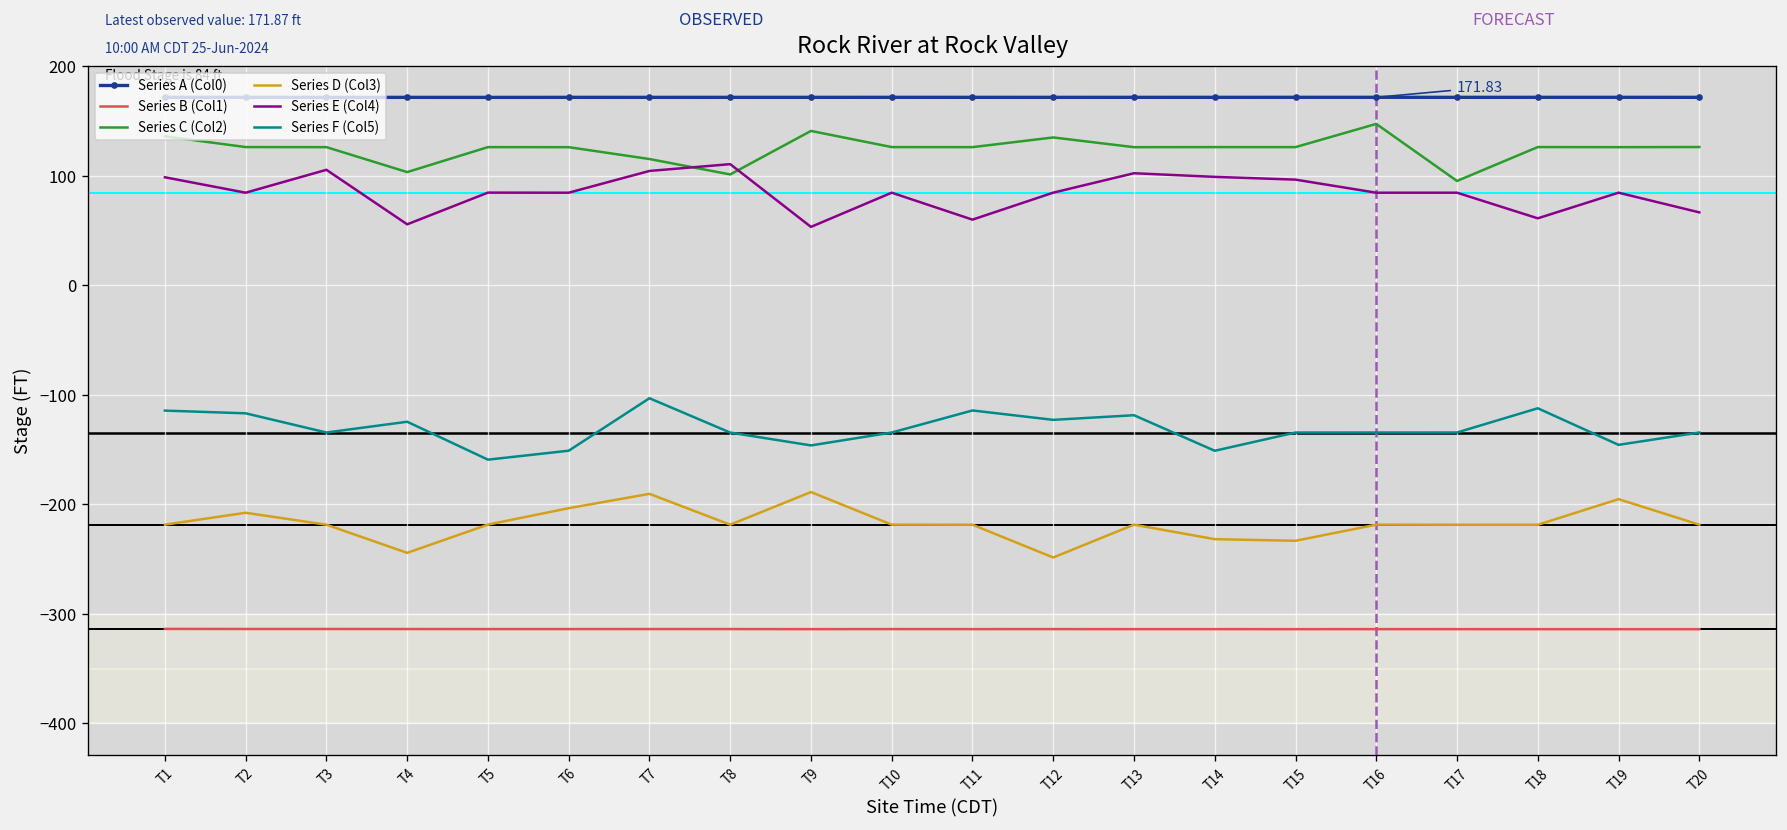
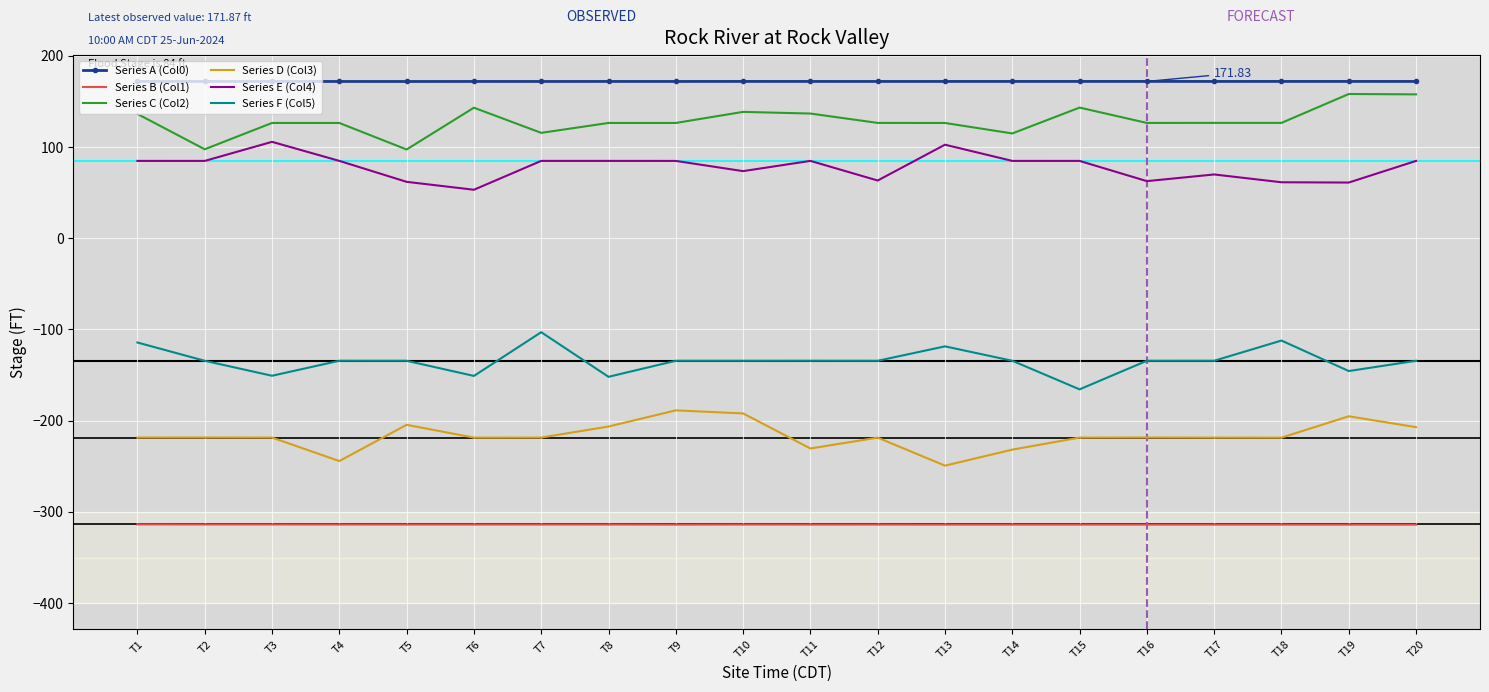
  {
    "Series A (Col0)": {
      "T4": 170,
      "T5": 170,
      "T6": 170,
      "T7": 170,
      "T8": 170,
      "T9": 170,
      "T10": 170,
      "T11": 170,
      "T12": 170,
      "T13": 170,
      "T14": 170,
      "T15": 170,
      "T16": 170,
      "T18": 170,
      "T19": 170,
      "T20": 170
    },
    "Series B (Col1)": {
      "T1": -310,
      "T2": -310,
      "T3": -310,
      "T4": -310,
      "T5": -310,
      "T6": -310,
      "T7": -310,
      "T8": -310,
      "T9": -310,
      "T10": -310,
      "T11": -310,
      "T12": -310,
      "T13": -310,
      "T14": -310,
      "T15": -310,
      "T16": -310,
      "T17": -310,
      "T18": -310,
      "T19": -310,
      "T20": -310
    },
    "Series C (Col2)": {
      "T1": 140,
-     "T2": 130,
+     "T2": 100,
      "T3": 130,
-     "T4": 100,
-     "T5": 130,
-     "T6": 130,
+     "T4": 130,
+     "T5": 100,
+     "T6": 140,
      "T7": 120,
-     "T8": 100,
-     "T9": 140,
-     "T10": 130,
-     "T11": 130,
-     "T12": 140,
+     "T8": 130,
+     "T9": 130,
+     "T10": 140,
+     "T11": 140,
+     "T12": 130,
      "T13": 130,
-     "T14": 130,
-     "T15": 130,
-     "T16": 150,
-     "T17": 100,
+     "T14": 110,
+     "T15": 140,
+     "T16": 130,
+     "T17": 130,
      "T18": 130,
-     "T19": 130,
-     "T20": 130
+     "T19": 160,
+     "T20": 160
    },
    "Series D (Col3)": {
      "T1": -220,
-     "T2": -210,
+     "T2": -220,
      "T3": -220,
      "T4": -240,
-     "T5": -220,
-     "T6": -200,
-     "T7": -190,
-     "T8": -220,
+     "T5": -200,
+     "T6": -220,
+     "T7": -220,
+     "T8": -210,
      "T9": -190,
-     "T10": -220,
-     "T11": -220,
-     "T12": -250,
-     "T13": -220,
+     "T10": -190,
+     "T11": -230,
+     "T12": -220,
+     "T13": -250,
      "T14": -230,
-     "T15": -230,
+     "T15": -220,
      "T16": -220,
      "T17": -220,
      "T18": -220,
      "T19": -200,
-     "T20": -220
+     "T20": -210
    },
    "Series E (Col4)": {
-     "T1": 100,
+     "T1": 80,
      "T2": 80,
      "T3": 110,
-     "T4": 60,
-     "T5": 80,
-     "T6": 80,
-     "T7": 100,
-     "T8": 110,
-     "T9": 50,
-     "T10": 80,
-     "T11": 60,
-     "T12": 80,
+     "T4": 80,
+     "T5": 60,
+     "T6": 50,
+     "T7": 80,
+     "T8": 80,
+     "T9": 80,
+     "T10": 70,
+     "T11": 80,
+     "T12": 60,
      "T13": 100,
-     "T14": 100,
-     "T15": 100,
-     "T16": 80,
-     "T17": 80,
+     "T14": 80,
+     "T15": 80,
+     "T16": 60,
+     "T17": 70,
      "T18": 60,
-     "T19": 80,
-     "T20": 70
+     "T19": 60,
+     "T20": 80
    },
    "Series F (Col5)": {
      "T1": -110,
-     "T2": -120,
-     "T3": -130,
-     "T4": -120,
-     "T5": -160,
+     "T2": -130,
+     "T3": -150,
+     "T4": -130,
+     "T5": -130,
      "T6": -150,
      "T7": -100,
-     "T8": -130,
-     "T9": -150,
+     "T8": -150,
+     "T9": -130,
      "T10": -130,
-     "T11": -110,
-     "T12": -120,
+     "T11": -130,
+     "T12": -130,
      "T13": -120,
-     "T14": -150,
-     "T15": -130,
+     "T14": -130,
+     "T15": -170,
      "T16": -130,
      "T17": -130,
      "T18": -110,
      "T19": -150,
      "T20": -130
    }
  }
